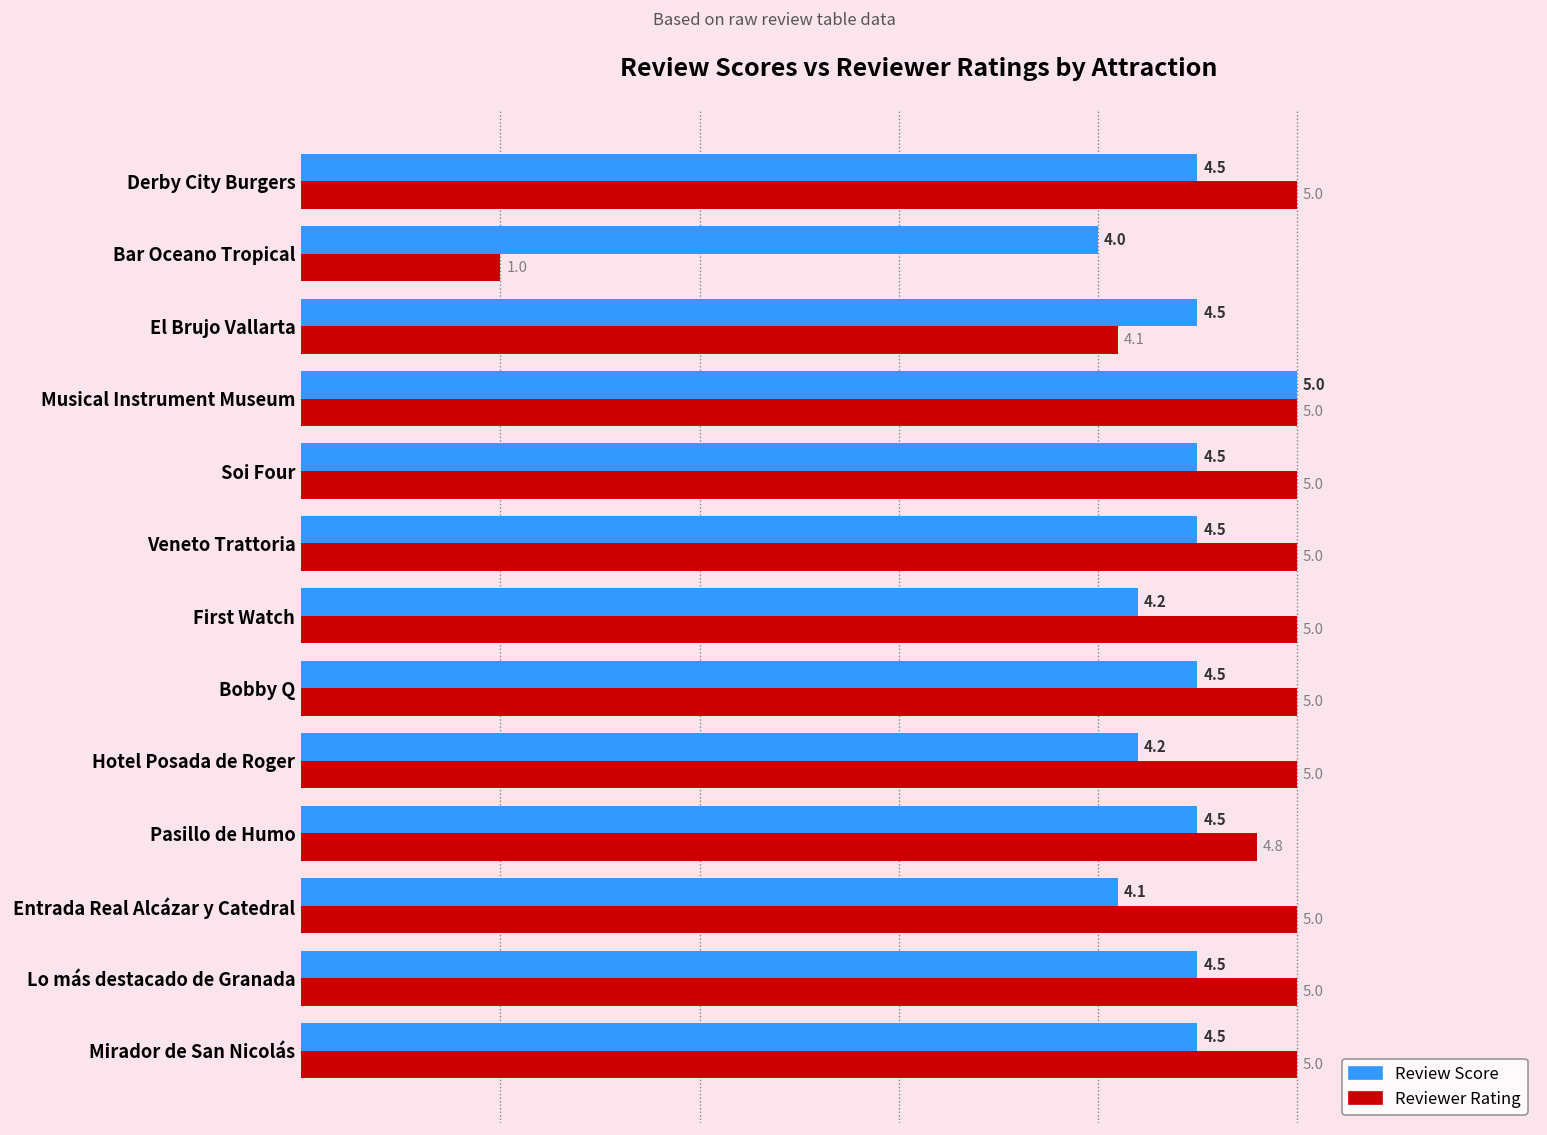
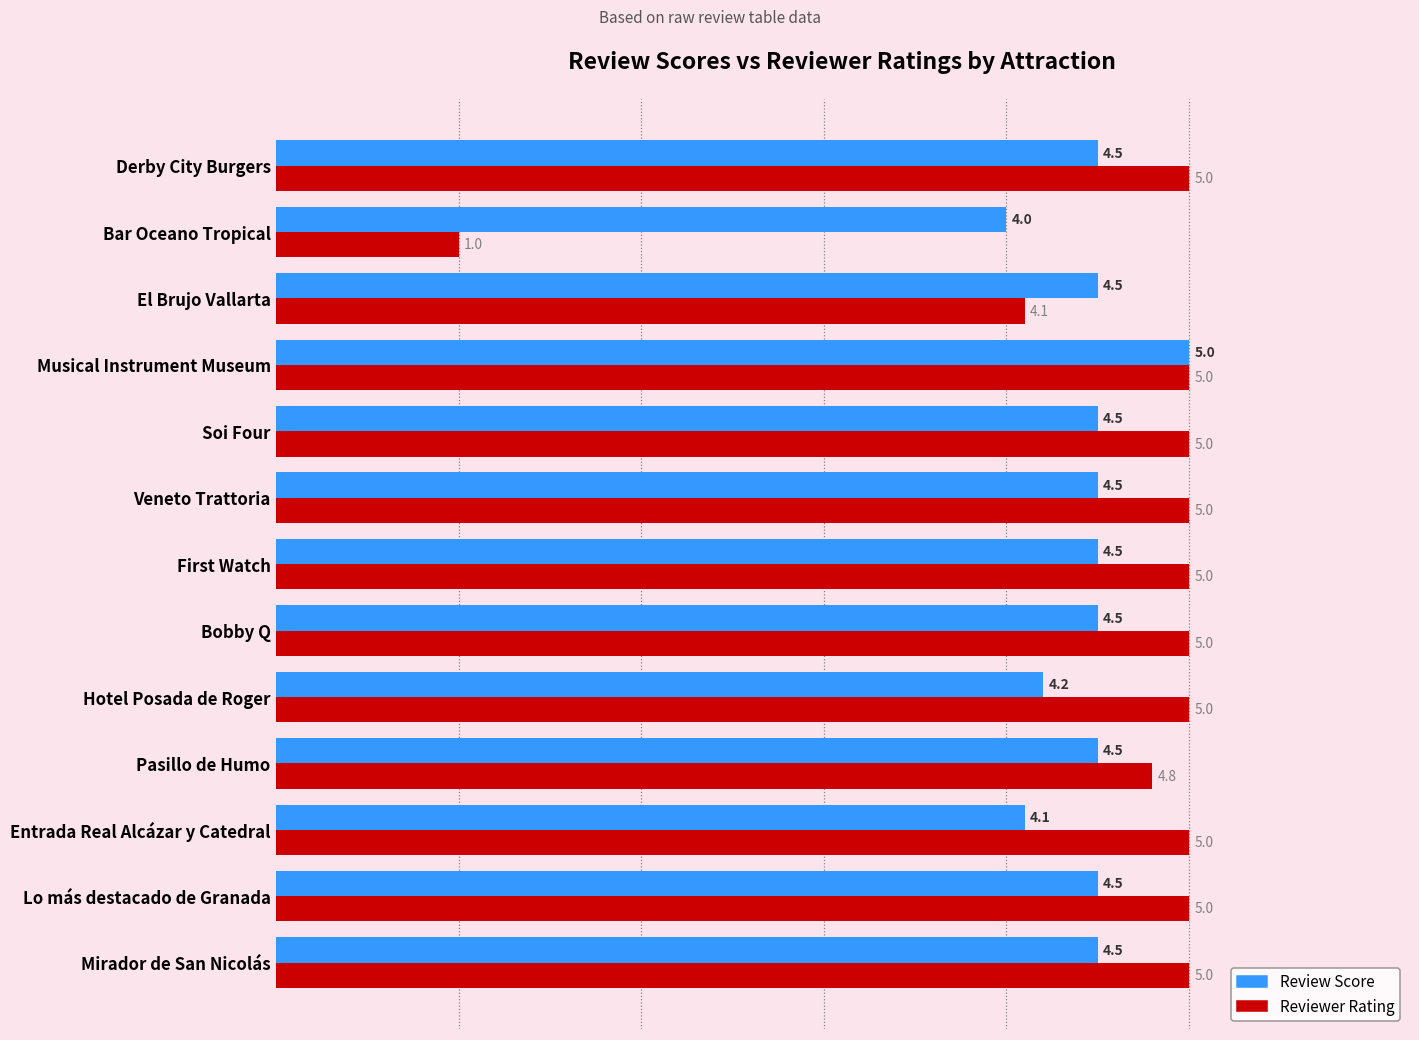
  {
    "Review Score": {
      "Derby City Burgers": 4.5,
      "Bar Oceano Tropical": 4.0,
      "El Brujo Vallarta": 4.5,
      "Musical Instrument Museum": 5.0,
      "Soi Four": 4.5,
      "Veneto Trattoria": 4.5,
-     "First Watch": 4.2,
+     "First Watch": 4.5,
      "Bobby Q": 4.5,
      "Hotel Posada de Roger": 4.2,
      "Pasillo de Humo": 4.5,
      "Entrada Real Alcázar y Catedral": 4.1,
      "Lo más destacado de Granada": 4.5,
      "Mirador de San Nicolás": 4.5
    },
    "Reviewer Rating": {
      "Derby City Burgers": 5.0,
      "Bar Oceano Tropical": 1.0,
      "El Brujo Vallarta": 4.1,
      "Musical Instrument Museum": 5.0,
      "Soi Four": 5.0,
      "Veneto Trattoria": 5.0,
      "First Watch": 5.0,
      "Bobby Q": 5.0,
      "Hotel Posada de Roger": 5.0,
      "Pasillo de Humo": 4.8,
      "Entrada Real Alcázar y Catedral": 5.0,
      "Lo más destacado de Granada": 5.0,
      "Mirador de San Nicolás": 5.0
    }
  }
